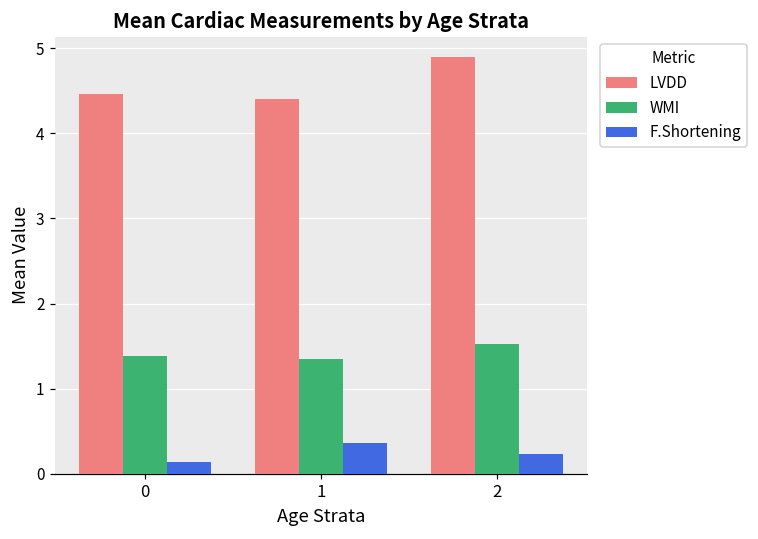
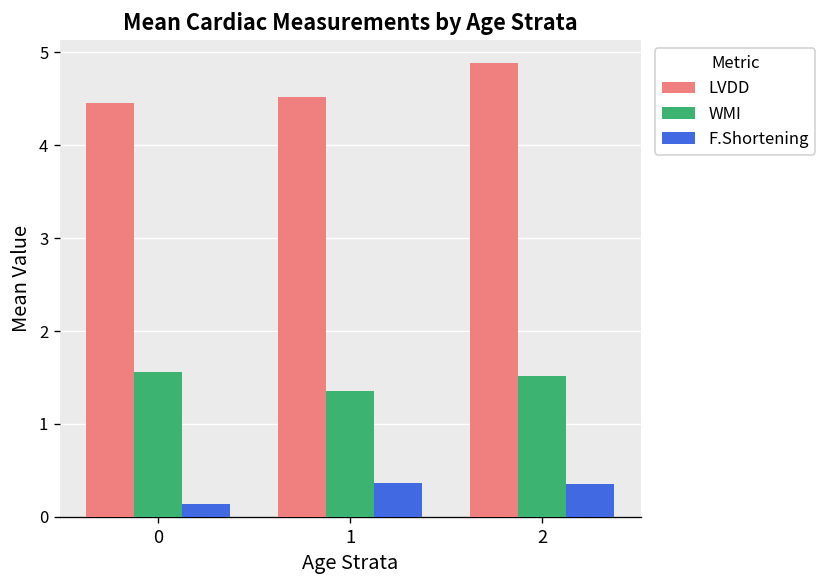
  {
    "LVDD": {
      "0": 4.5,
-     "1": 4.4,
+     "1": 4.5,
      "2": 4.9
    },
    "WMI": {
-     "0": 1.4,
+     "0": 1.6,
      "1": 1.4,
      "2": 1.5
    },
    "F.Shortening": {
      "0": 0.1,
      "1": 0.4,
-     "2": 0.2
+     "2": 0.4
    }
  }
